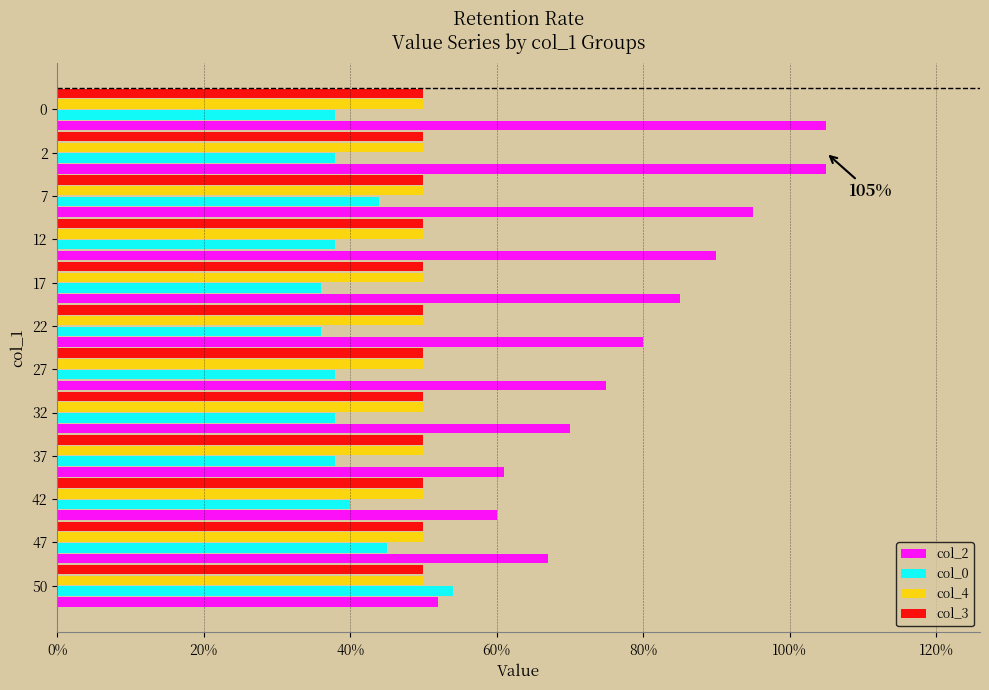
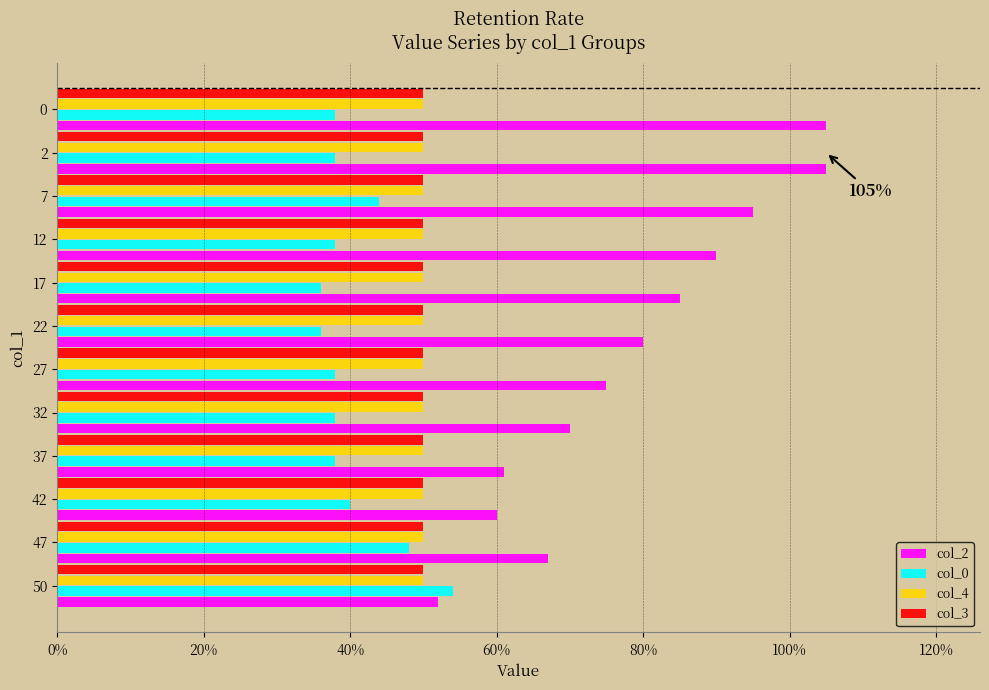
  {
    "col_2": {
      "2": "105%"
    },
    "col_0": {
      "0": "38%",
      "2": "38%",
      "7": "44%",
      "12": "38%",
      "17": "36%",
      "22": "36%",
      "27": "38%",
      "32": "38%",
      "37": "38%",
      "42": "40%",
-     "47": "45%",
+     "47": "48%",
      "50": "54%"
    },
    "col_4": {
      "0": "50%",
      "2": "50%",
      "7": "50%",
      "12": "50%",
      "17": "50%",
      "22": "50%",
      "27": "50%",
      "32": "50%",
      "37": "50%",
      "42": "50%",
      "47": "50%",
      "50": "50%"
    },
    "col_3": {
      "0": "50%",
      "2": "50%",
      "7": "50%",
      "12": "50%",
      "17": "50%",
      "22": "50%",
      "27": "50%",
      "32": "50%",
      "37": "50%",
      "42": "50%",
      "47": "50%",
      "50": "50%"
    }
  }
